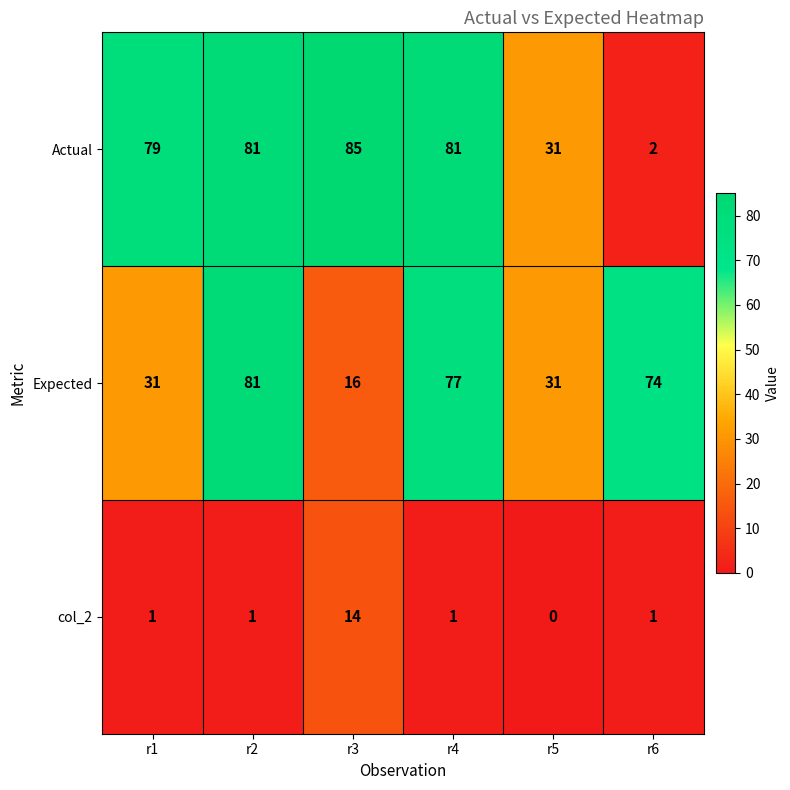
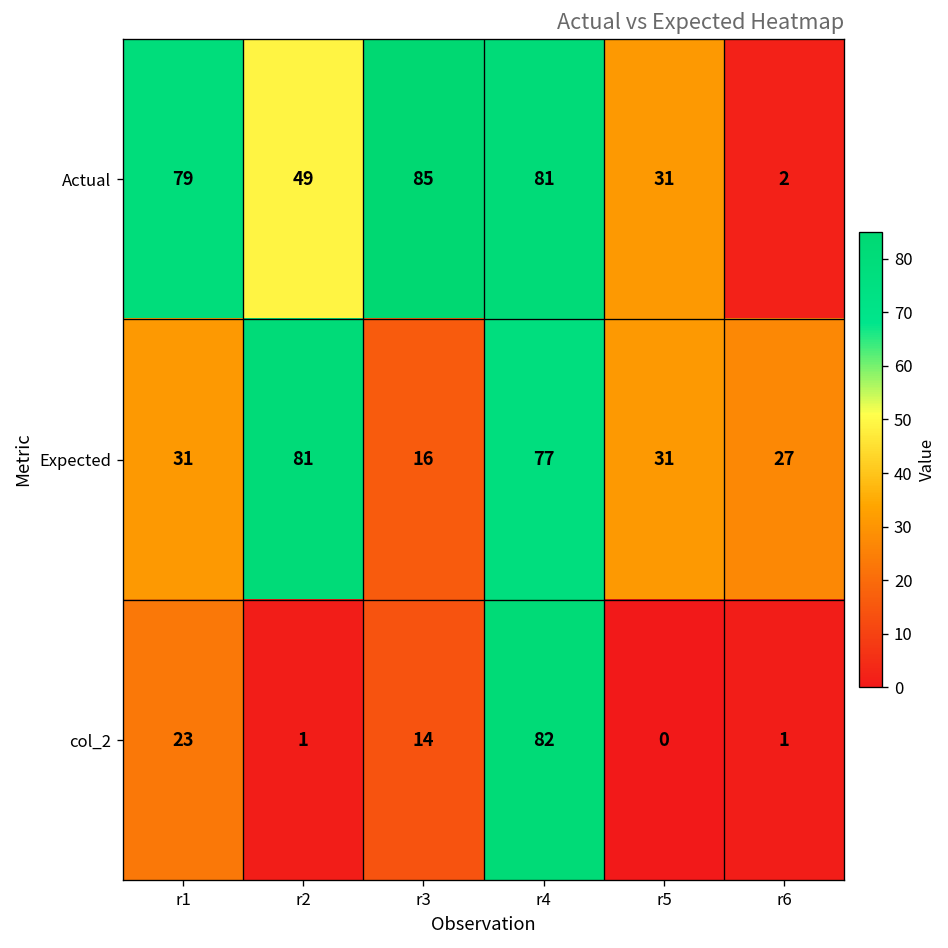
  {
    "Actual": {
      "r1": 79,
-     "r2": 81,
+     "r2": 49,
      "r3": 85,
      "r4": 81,
      "r5": 31,
      "r6": 2
    },
    "Expected": {
      "r1": 31,
      "r2": 81,
      "r3": 16,
      "r4": 77,
      "r5": 31,
-     "r6": 74
+     "r6": 27
    },
    "col_2": {
-     "r1": 1,
+     "r1": 23,
      "r2": 1,
      "r3": 14,
-     "r4": 1,
+     "r4": 82,
      "r5": 0,
      "r6": 1
    }
  }
